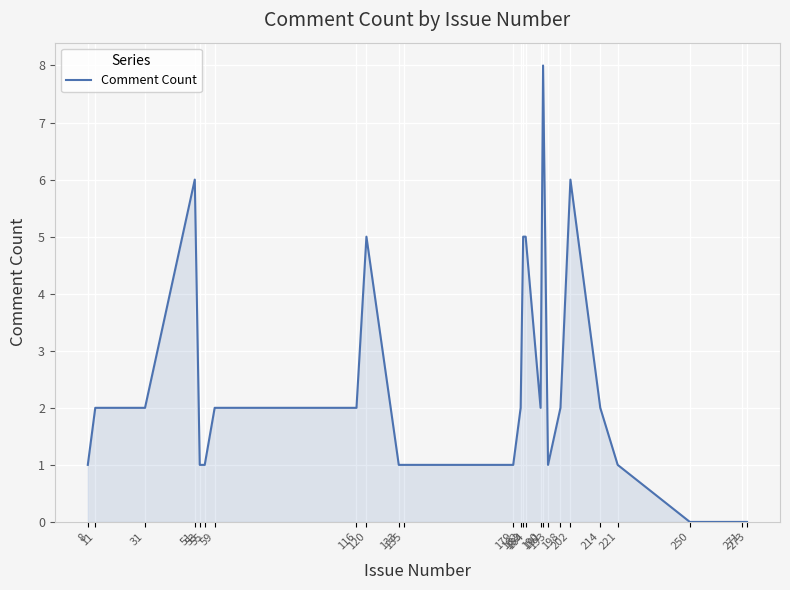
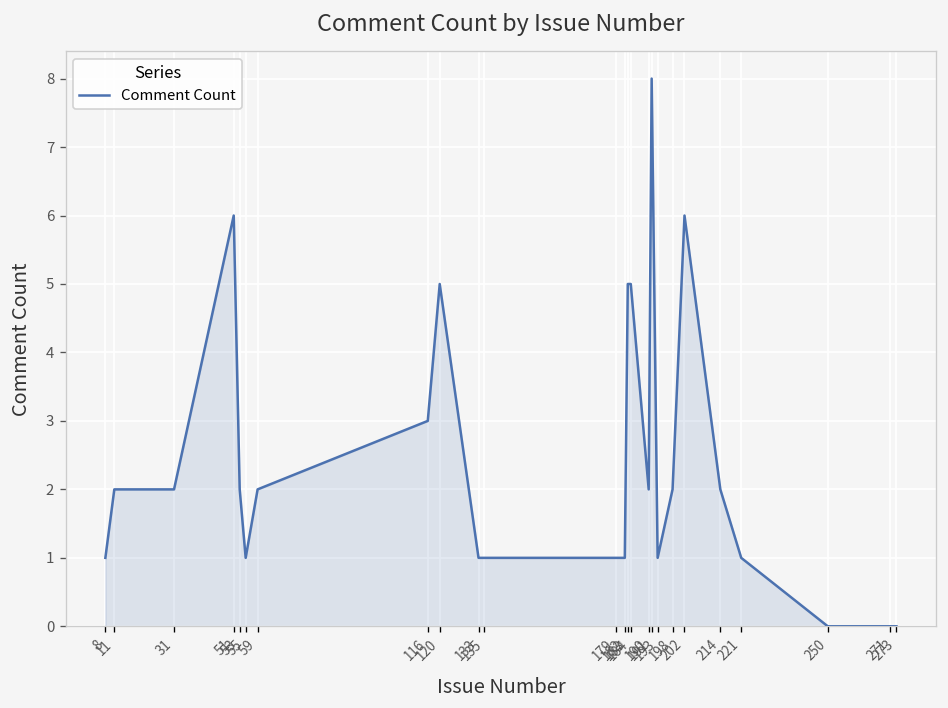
  {
    "8": 1,
    "11": 2,
    "31": 2,
    "51": 6,
-   "53": 1,
+   "53": 2,
    "55": 1,
    "59": 2,
-   "116": 2,
+   "116": 3,
    "120": 5,
    "133": 1,
    "135": 1,
    "179": 1,
-   "182": 2,
+   "182": 1,
    "183": 5,
    "184": 5,
    "190": 2,
    "191": 8,
    "193": 1,
    "198": 2,
    "202": 6,
    "214": 2,
    "221": 1,
    "250": 0,
    "271": 0,
    "273": 0
  }
